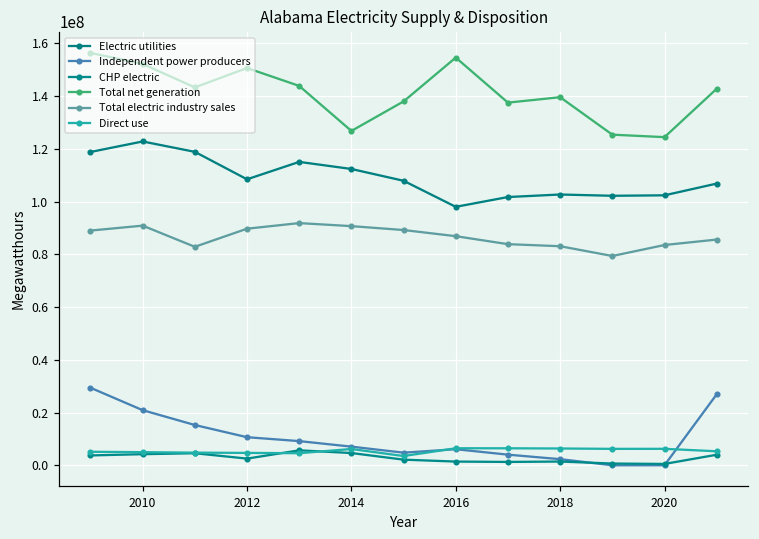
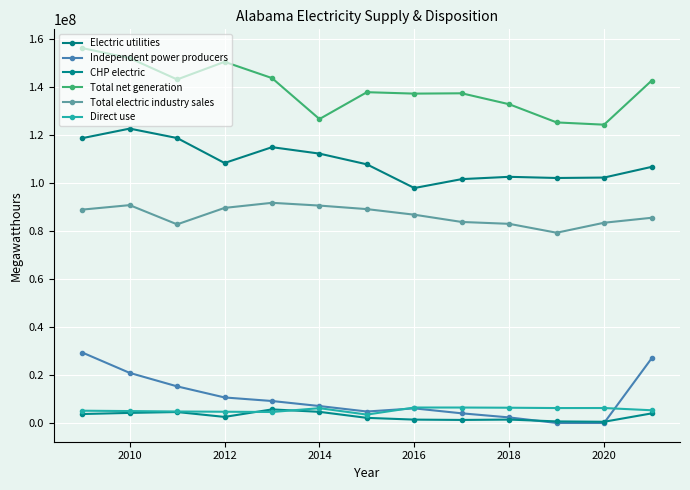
  {
    "Total net generation": {
      "2014": 127000000,
-     "2016": 155000000,
-     "2018": 140000000,
+     "2016": 137000000,
+     "2018": 133000000,
      "2020": 124000000
    }
  }
